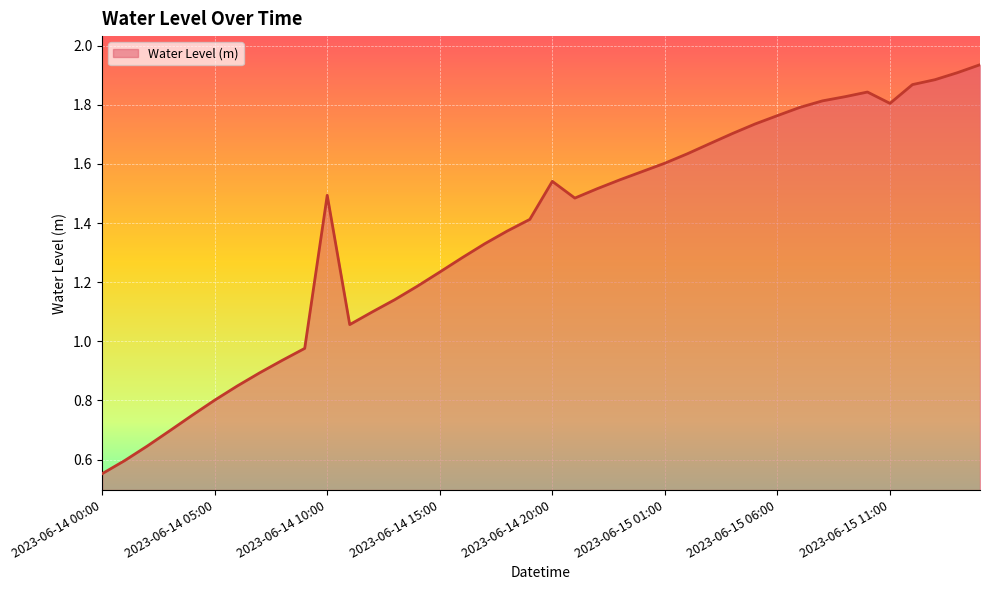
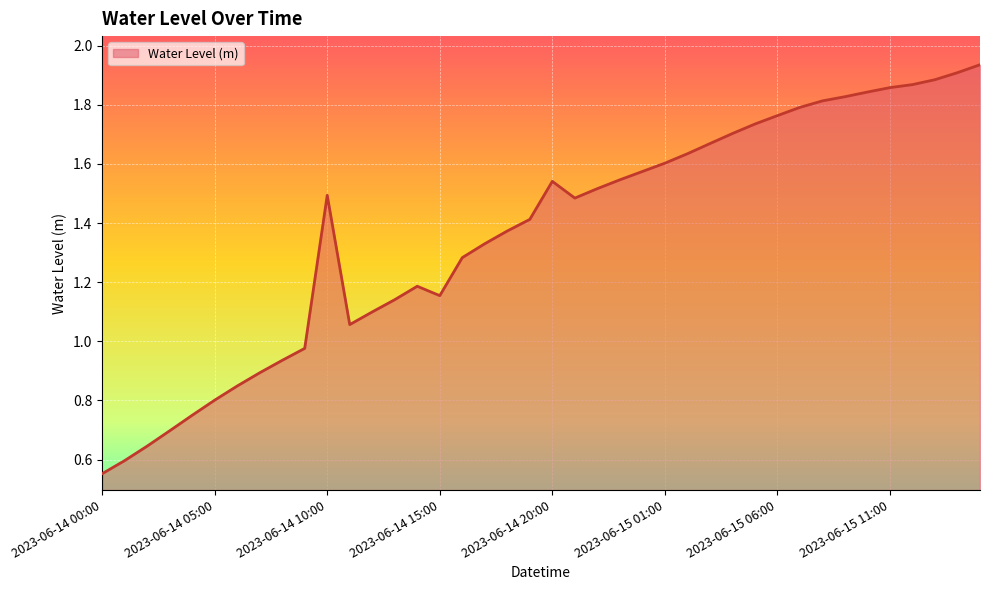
  {
    "2023-06-14 00:00": 0.55,
    "2023-06-14 05:00": 0.80,
    "2023-06-14 10:00": 1.49,
-   "2023-06-14 15:00": 1.23,
+   "2023-06-14 15:00": 1.15,
    "2023-06-14 20:00": 1.54,
    "2023-06-15 01:00": 1.60,
    "2023-06-15 06:00": 1.76,
-   "2023-06-15 11:00": 1.81
+   "2023-06-15 11:00": 1.86
  }
